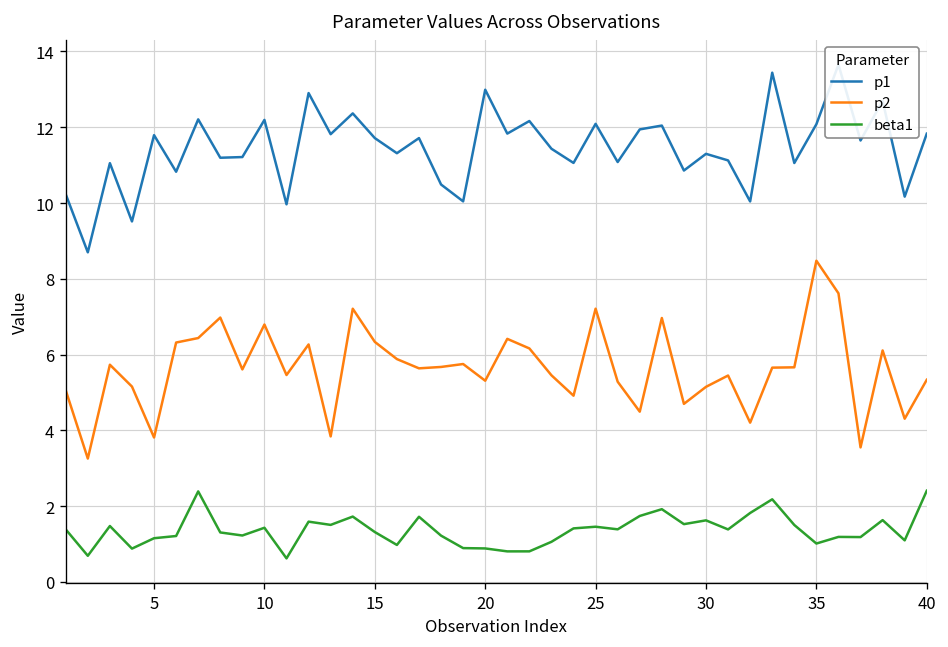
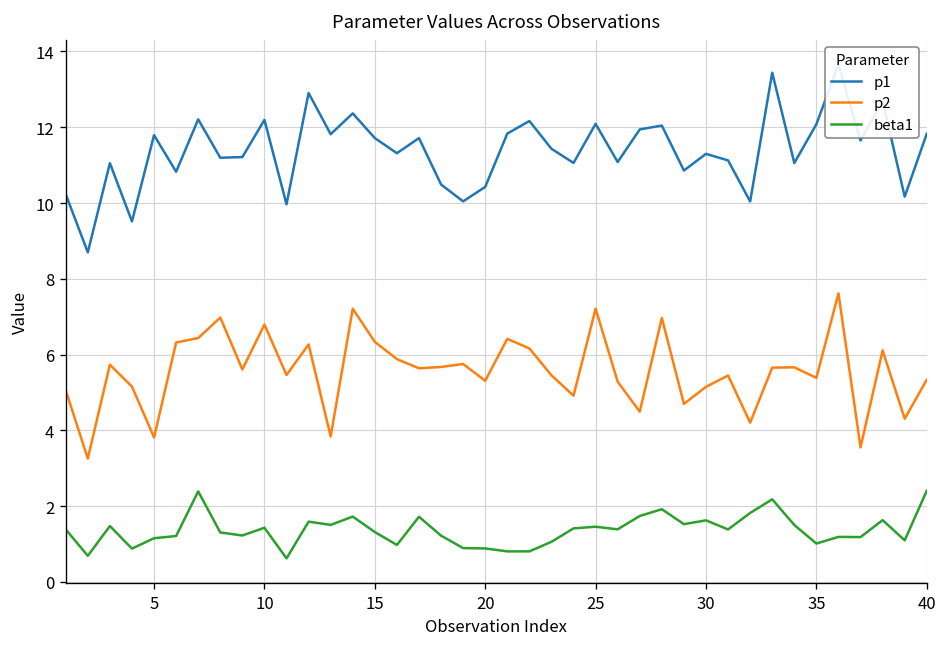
  {
    "p1": {
      "5": 11.8,
      "10": 12.2,
      "15": 11.7,
-     "20": 13.0,
+     "20": 10.4,
      "25": 12.1,
      "30": 11.3,
      "35": 12.1,
      "40": 11.8
    },
    "p2": {
      "5": 3.8,
      "10": 6.8,
      "15": 6.3,
      "20": 5.3,
      "25": 7.2,
      "30": 5.1,
-     "35": 8.5,
+     "35": 5.4,
      "40": 5.3
    },
    "beta1": {
      "5": 1.2,
      "10": 1.4,
      "15": 1.3,
      "20": 0.9,
      "25": 1.5,
      "30": 1.6,
      "35": 1.0,
      "40": 2.4
    }
  }
